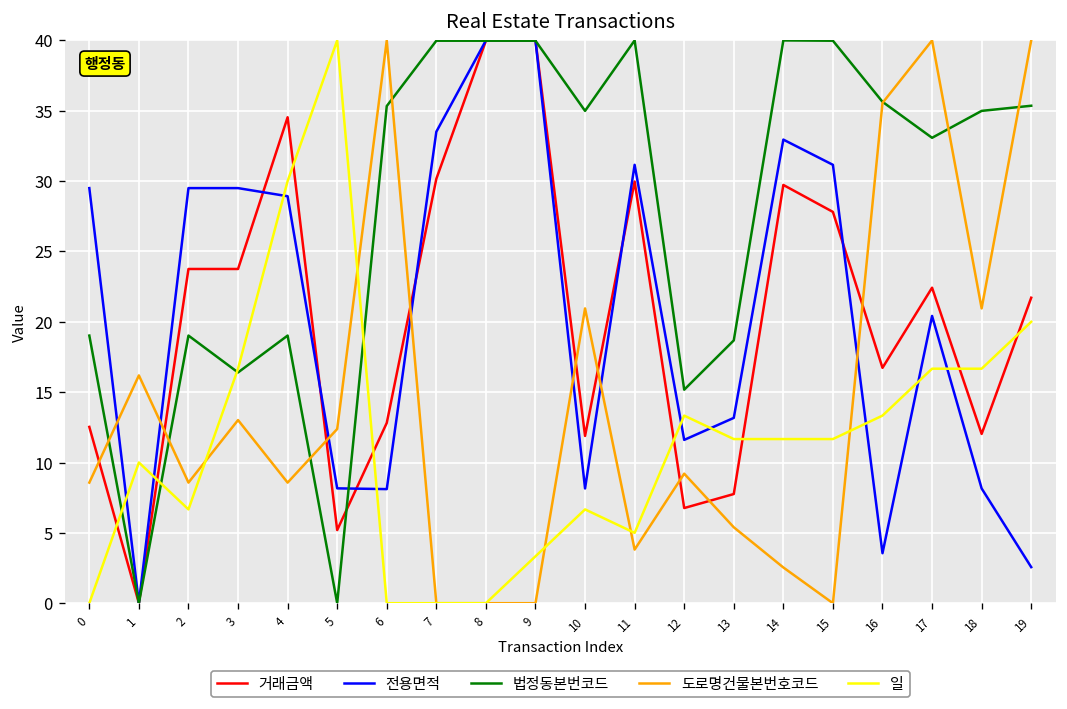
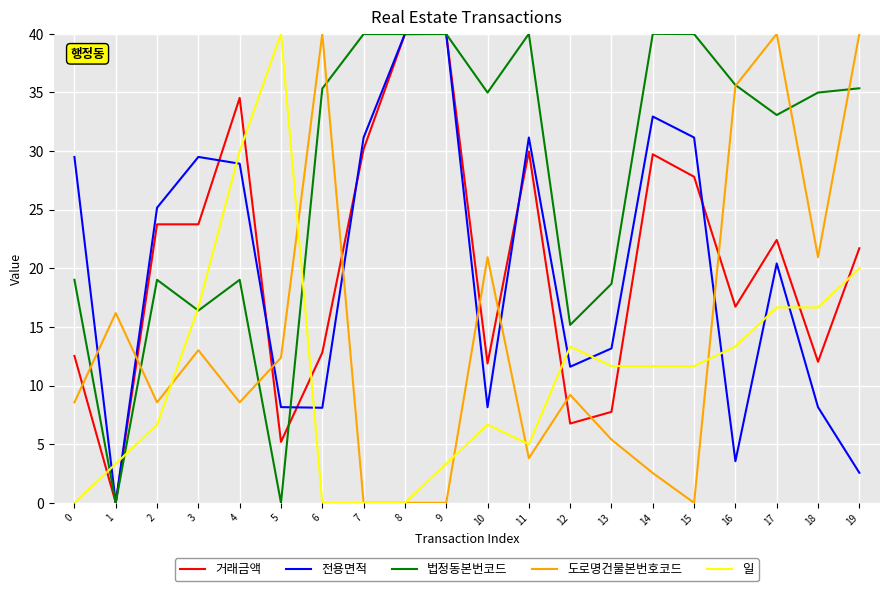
  {
    "거래금액": {
      "0": 12.5,
      "2": 23.8,
      "3": 23.8,
      "4": 34.5,
      "5": 5.2,
      "6": 12.8,
      "7": 30.2,
      "10": 11.9,
      "11": 30.0,
      "12": 6.8,
      "13": 7.8,
      "14": 29.7,
      "15": 27.8,
      "16": 16.7,
      "17": 22.4,
      "18": 12.0,
      "19": 21.7
    },
    "전용면적": {
      "0": 29.5,
-     "2": 29.5,
+     "2": 25.2,
      "3": 29.5,
      "4": 28.9,
      "5": 8.2,
      "6": 8.1,
-     "7": 33.5,
+     "7": 31.2,
      "10": 8.2,
      "11": 31.2,
      "12": 11.6,
      "13": 13.2,
      "14": 33.0,
      "15": 31.2,
      "16": 3.6,
      "17": 20.4,
      "18": 8.2,
      "19": 2.6
    },
    "법정동본번코드": {
      "0": 19.0,
      "2": 19.0,
      "3": 16.4,
      "4": 19.0,
      "5": 0.0,
      "6": 35.3,
      "7": 40.0,
      "10": 35.0,
      "11": 40.0,
      "12": 15.2,
      "13": 18.7,
      "14": 40.0,
      "15": 40.0,
      "17": 33.1,
      "18": 35.0,
      "19": 35.4
    },
    "도로명건물본번호코드": {
      "0": 8.6,
      "1": 16.2,
      "2": 8.6,
      "3": 13.0,
      "4": 8.6,
      "5": 12.4,
      "6": 40.0,
      "9": 0.0,
      "10": 21.0,
      "11": 3.8,
      "12": 9.2,
      "13": 5.4,
      "14": 2.5,
      "15": 0.0,
      "17": 40.0,
      "18": 21.0,
      "19": 40.0
    },
    "일": {
      "0": 0.0,
-     "1": 10.0,
+     "1": 3.3,
      "2": 6.7,
      "3": 16.7,
      "4": 30.0,
      "5": 40.0,
      "6": 0.0,
      "9": 3.3,
      "10": 6.7,
      "11": 5.0,
      "12": 13.3,
      "13": 11.7,
      "14": 11.7,
      "15": 11.7,
      "16": 13.3,
      "17": 16.7,
      "18": 16.7,
      "19": 20.0
    }
  }
